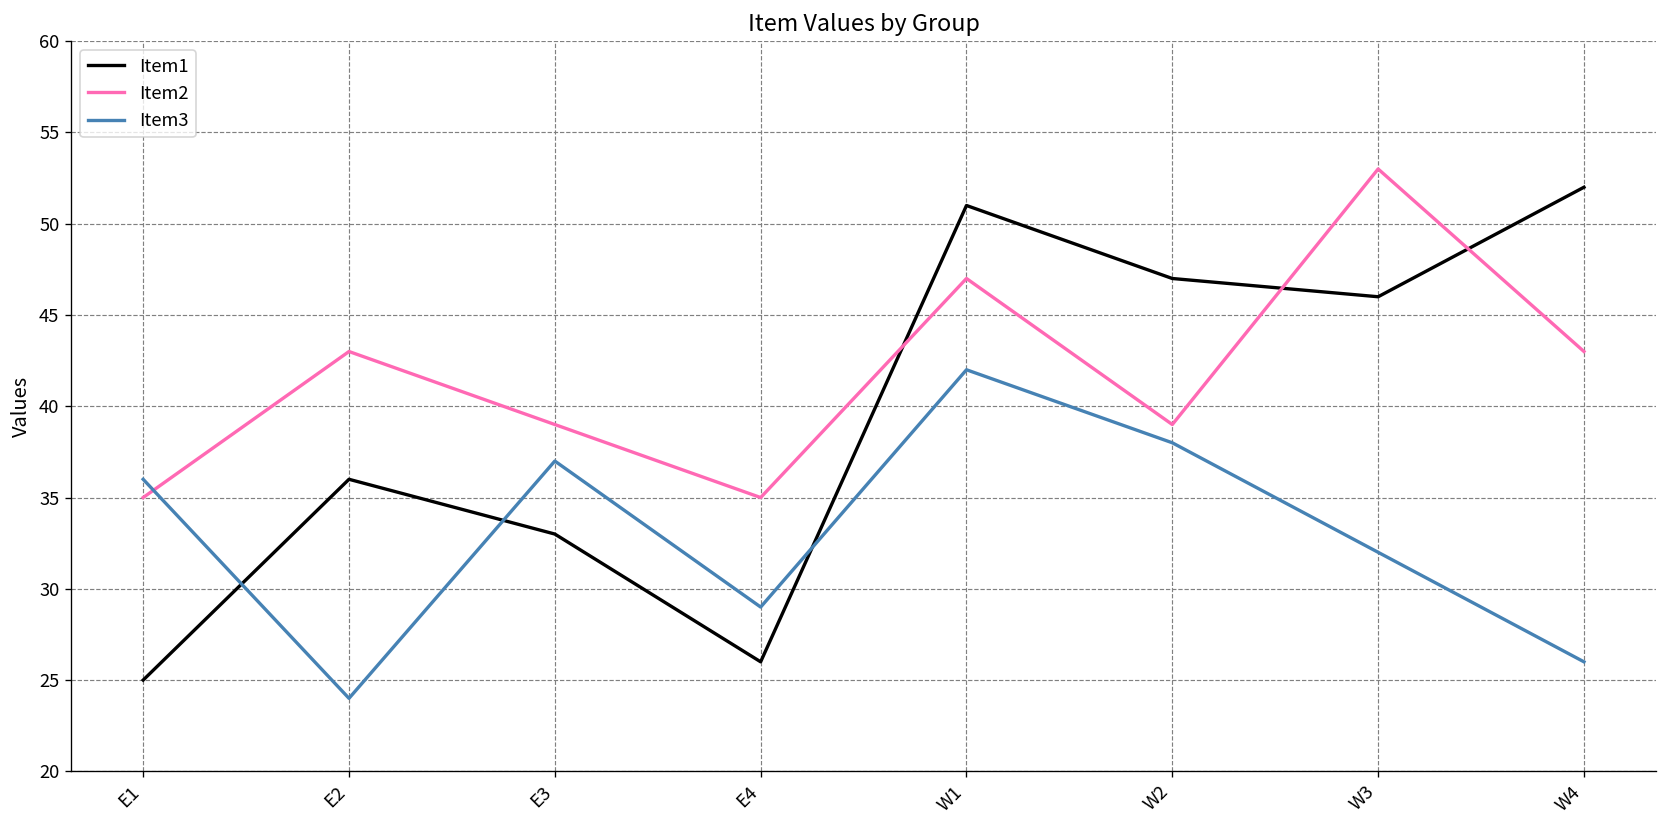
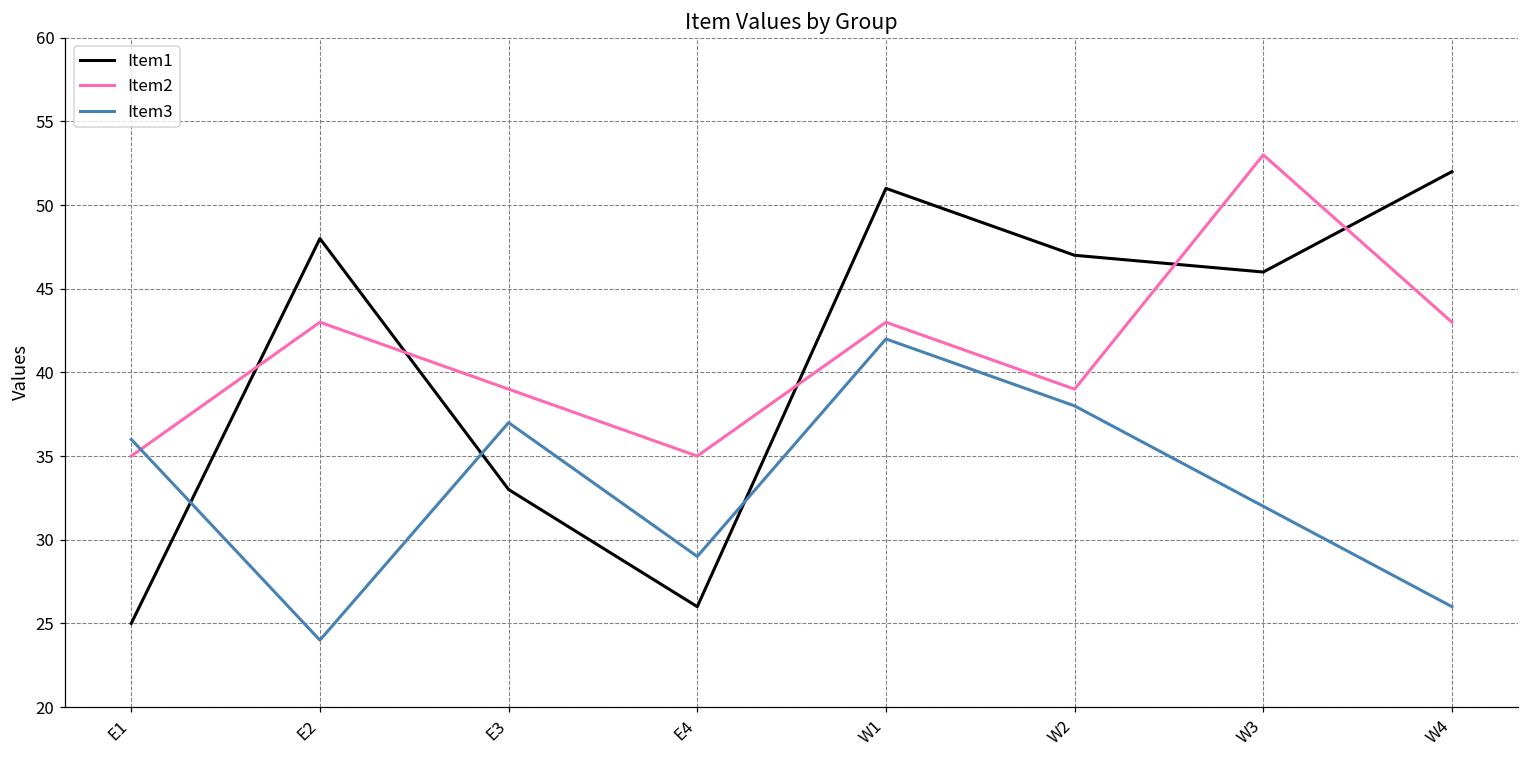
  {
    "Item1": {
      "E1": 25,
-     "E2": 36,
+     "E2": 48,
      "E3": 33,
      "E4": 26,
      "W1": 51,
      "W2": 47,
      "W3": 46,
      "W4": 52
    },
    "Item2": {
      "E1": 35,
      "E2": 43,
      "E3": 39,
      "E4": 35,
-     "W1": 47,
+     "W1": 43,
      "W2": 39,
      "W3": 53,
      "W4": 43
    },
    "Item3": {
      "E1": 36,
      "E2": 24,
      "E3": 37,
      "E4": 29,
      "W1": 42,
      "W2": 38,
      "W3": 32,
      "W4": 26
    }
  }
